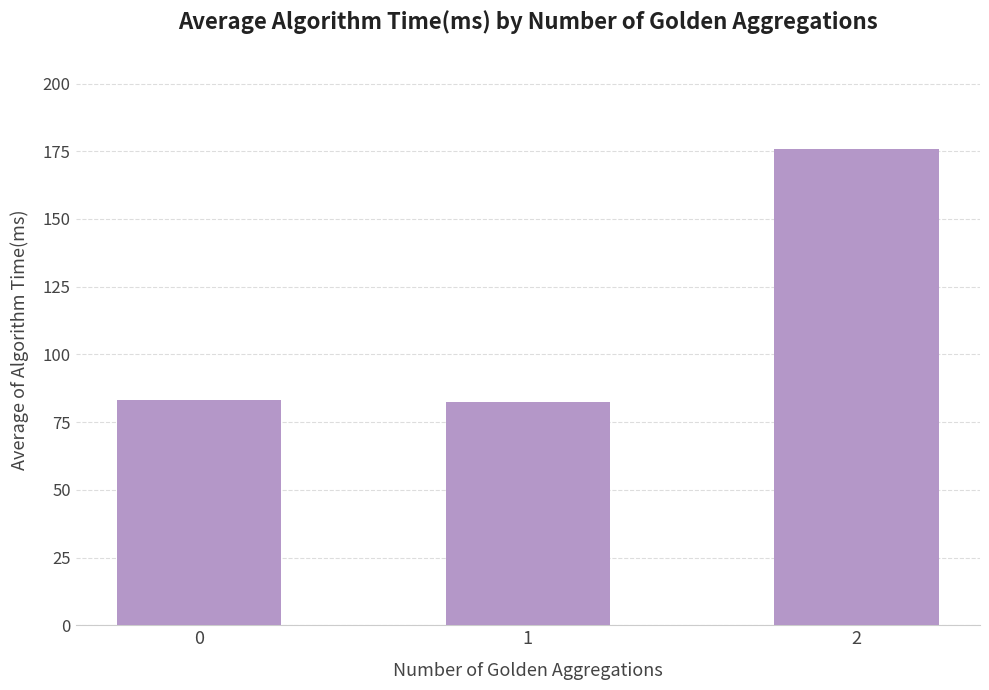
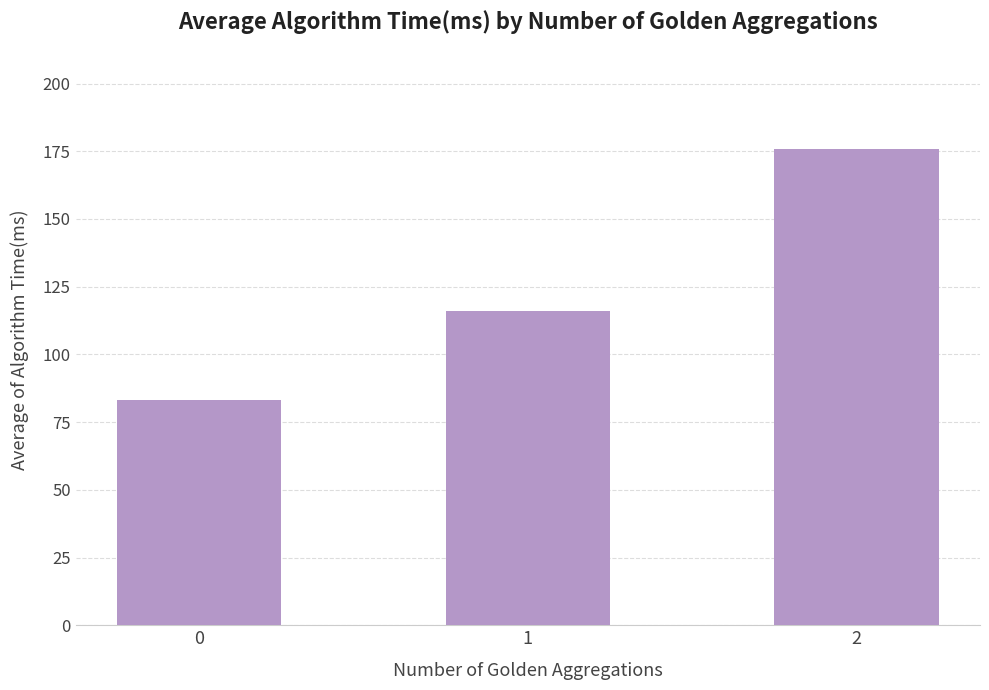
  {
    "0": 83,
-   "1": 82,
+   "1": 116,
    "2": 176
  }
